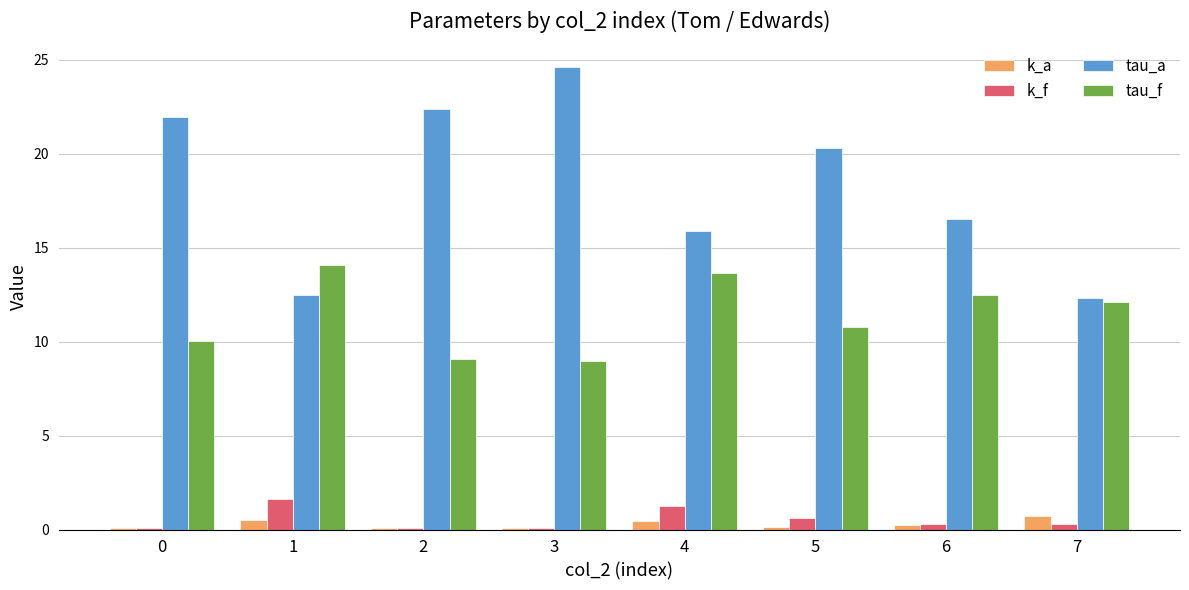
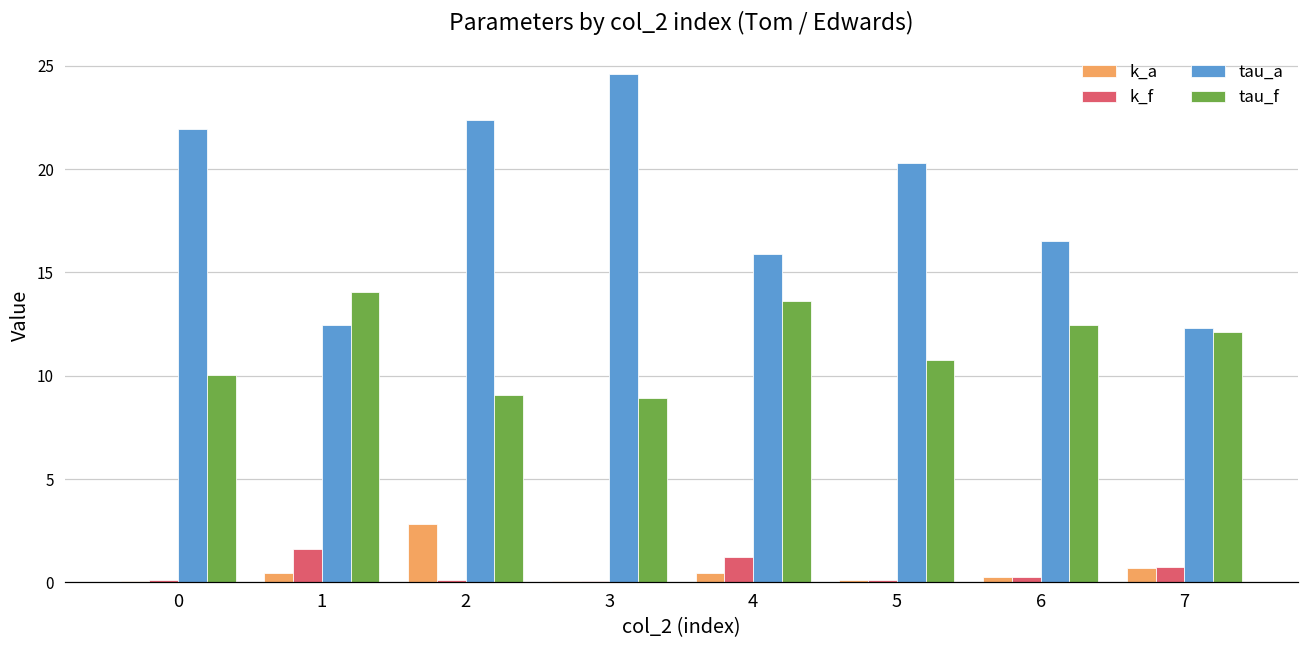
  {
    "k_a": {
      "1": 0.5,
-     "2": 0.1,
+     "2": 2.8,
      "4": 0.5,
      "6": 0.3,
      "7": 0.7
    },
    "k_f": {
      "1": 1.6,
      "4": 1.2,
-     "5": 0.6,
+     "5": 0.1,
      "6": 0.3,
-     "7": 0.3
+     "7": 0.7
    },
    "tau_a": {
      "0": 21.9,
      "1": 12.5,
      "2": 22.4,
      "3": 24.6,
      "4": 15.9,
      "5": 20.3,
      "6": 16.5,
      "7": 12.3
    },
    "tau_f": {
      "0": 10.0,
      "1": 14.1,
      "2": 9.1,
      "3": 8.9,
      "4": 13.6,
      "5": 10.8,
      "6": 12.5,
      "7": 12.1
    }
  }
